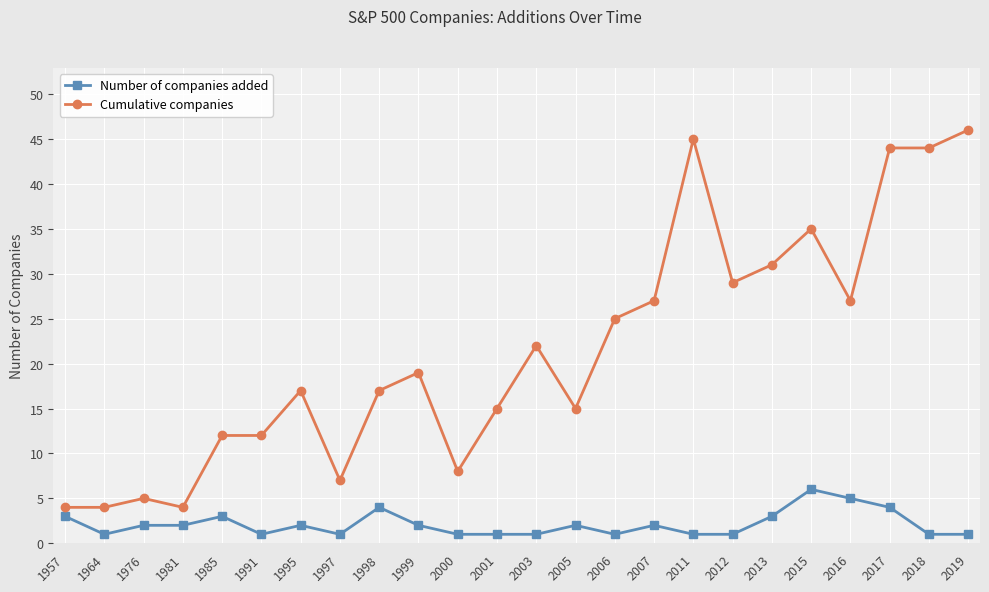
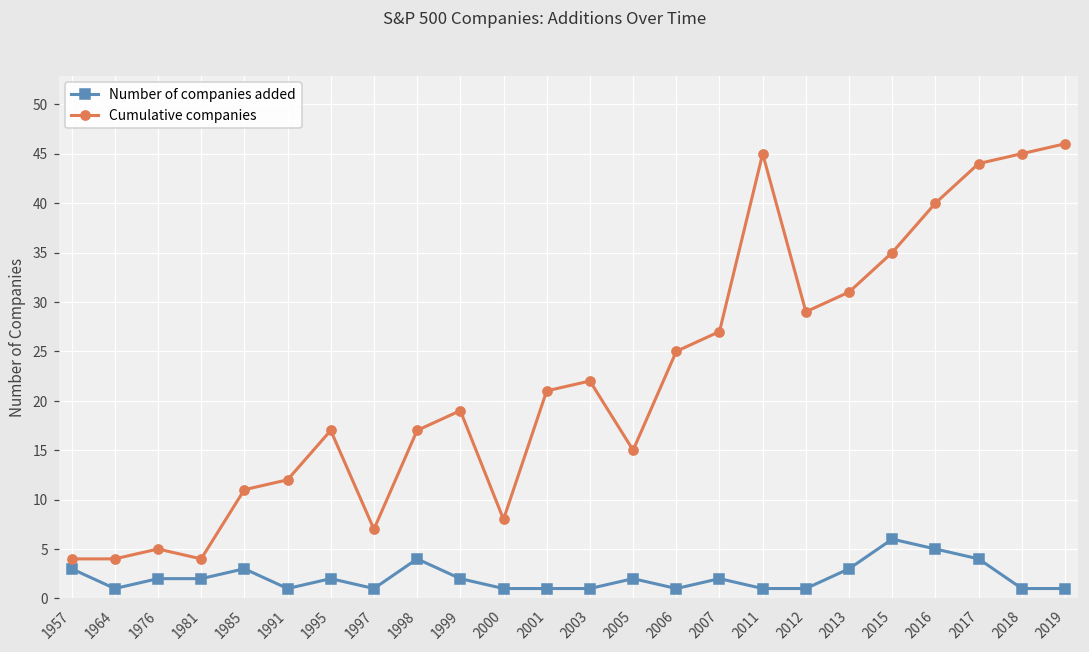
  {
    "Number of companies added": {
      "1957": 3,
      "1964": 1,
      "1976": 2,
      "1981": 2,
      "1985": 3,
      "1991": 1,
      "1995": 2,
      "1997": 1,
      "1998": 4,
      "1999": 2,
      "2000": 1,
      "2001": 1,
      "2003": 1,
      "2005": 2,
      "2006": 1,
      "2007": 2,
      "2011": 1,
      "2012": 1,
      "2013": 3,
      "2015": 6,
      "2016": 5,
      "2017": 4,
      "2018": 1,
      "2019": 1
    },
    "Cumulative companies": {
      "1957": 4,
      "1964": 4,
      "1976": 5,
      "1981": 4,
-     "1985": 12,
+     "1985": 11,
      "1991": 12,
      "1995": 17,
      "1997": 7,
      "1998": 17,
      "1999": 19,
      "2000": 8,
-     "2001": 15,
+     "2001": 21,
      "2003": 22,
      "2005": 15,
      "2006": 25,
      "2007": 27,
      "2011": 45,
      "2012": 29,
      "2013": 31,
      "2015": 35,
-     "2016": 27,
+     "2016": 40,
      "2017": 44,
-     "2018": 44,
+     "2018": 45,
      "2019": 46
    }
  }
